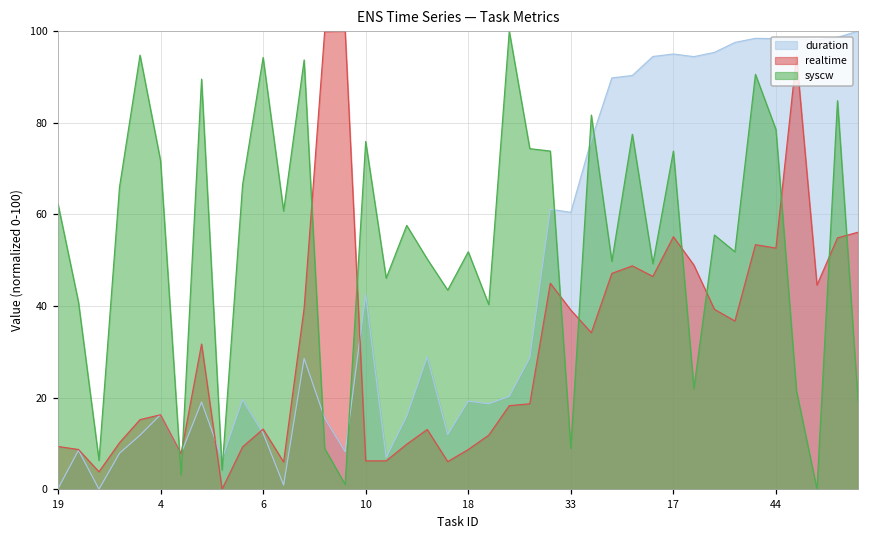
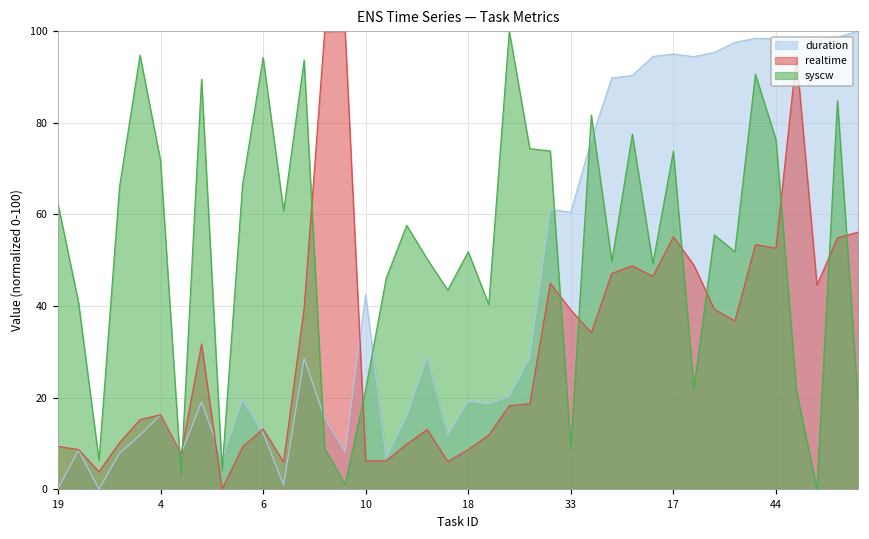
  {
    "duration": {
      "10": 42
    },
    "realtime": {
      "10": 6,
      "44": 53
    },
    "syscw": {
-     "10": 76,
-     "44": 79
+     "10": 22,
+     "44": 76
    }
  }
